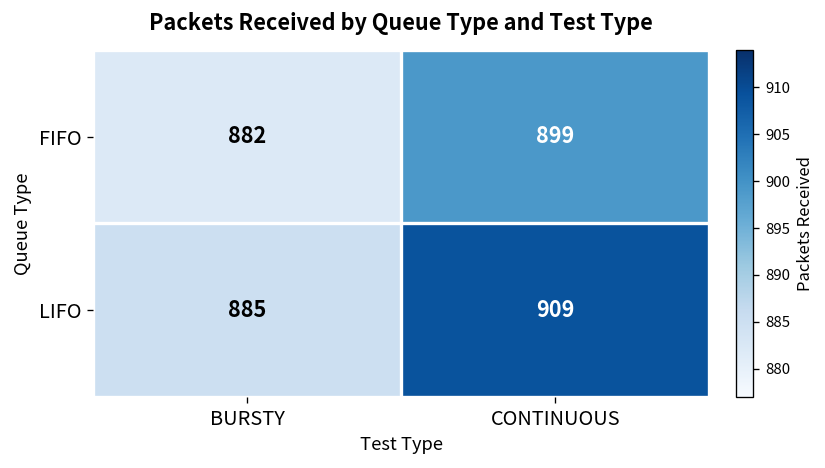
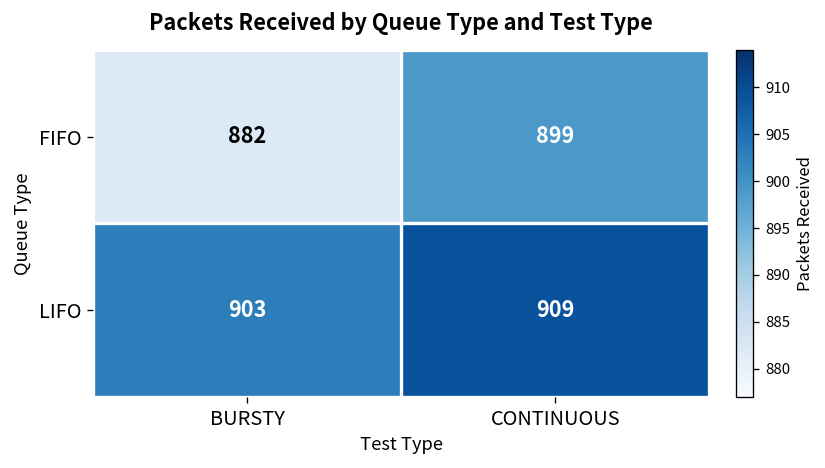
  {
    "FIFO": {
      "BURSTY": 882,
      "CONTINUOUS": 899
    },
    "LIFO": {
-     "BURSTY": 885,
+     "BURSTY": 903,
      "CONTINUOUS": 909
    }
  }
